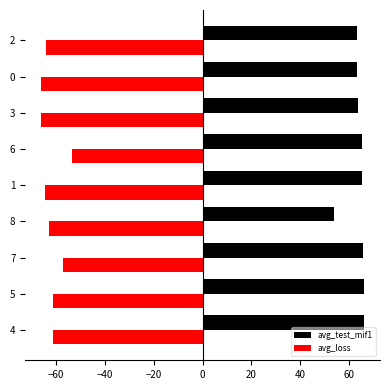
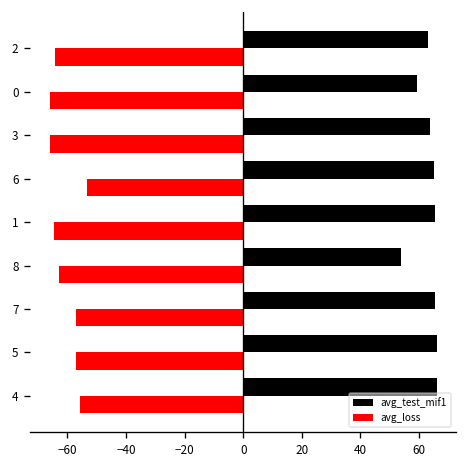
  {
    "avg_test_mif1": {
      "2": 63,
-     "0": 63,
+     "0": 59,
      "3": 64,
      "6": 65,
      "1": 65,
      "8": 54,
      "7": 66,
      "5": 66,
      "4": 66
    },
    "avg_loss": {
      "2": -64,
      "0": -66,
      "3": -66,
      "6": -53,
      "1": -64,
      "8": -63,
      "7": -57,
-     "5": -61,
-     "4": -61
+     "5": -57,
+     "4": -56
    }
  }
